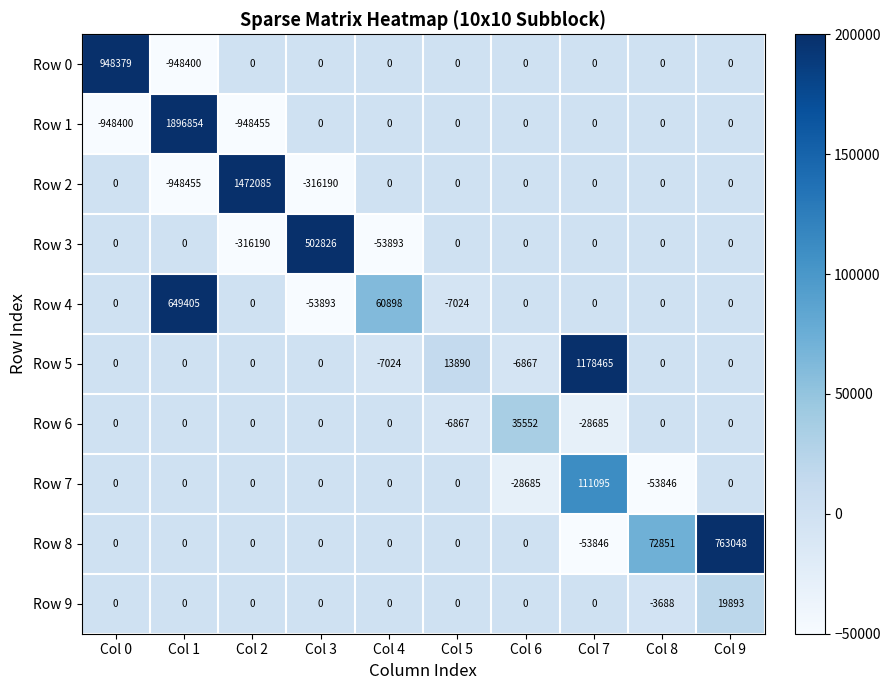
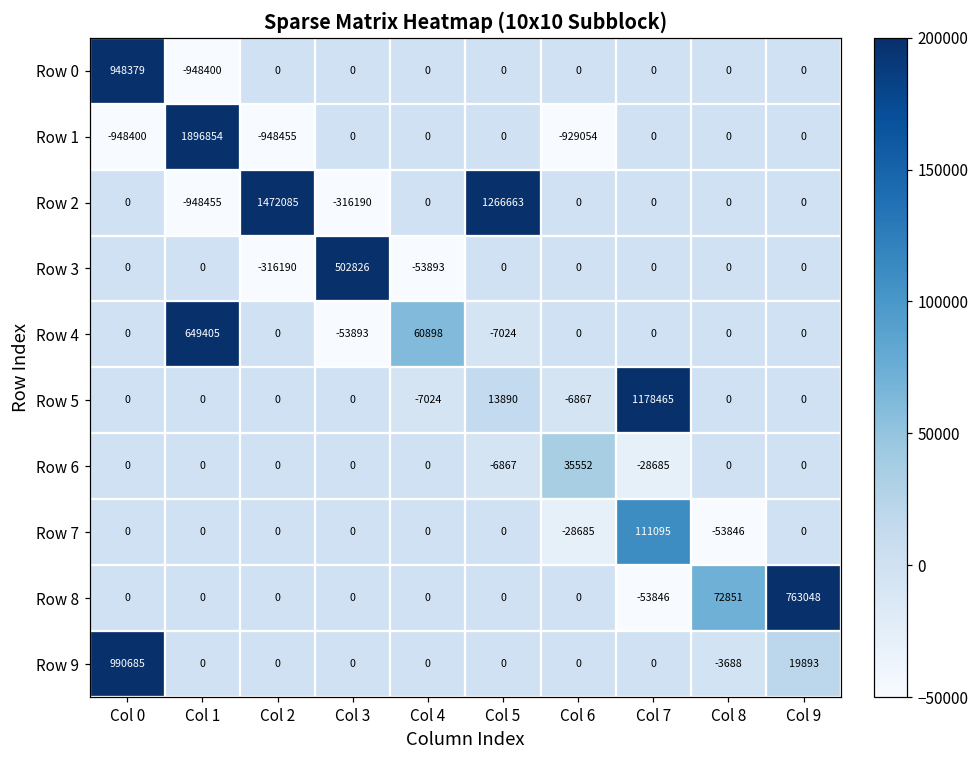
  {
    "Row 0": {
      "Col 0": 948379,
      "Col 1": -948400,
      "Col 2": 0,
      "Col 3": 0,
      "Col 4": 0,
      "Col 5": 0,
      "Col 6": 0,
      "Col 7": 0,
      "Col 8": 0,
      "Col 9": 0
    },
    "Row 1": {
      "Col 0": -948400,
      "Col 1": 1896854,
      "Col 2": -948455,
      "Col 3": 0,
      "Col 4": 0,
      "Col 5": 0,
-     "Col 6": 0,
+     "Col 6": -929054,
      "Col 7": 0,
      "Col 8": 0,
      "Col 9": 0
    },
    "Row 2": {
      "Col 0": 0,
      "Col 1": -948455,
      "Col 2": 1472085,
      "Col 3": -316190,
      "Col 4": 0,
-     "Col 5": 0,
+     "Col 5": 1266663,
      "Col 6": 0,
      "Col 7": 0,
      "Col 8": 0,
      "Col 9": 0
    },
    "Row 3": {
      "Col 0": 0,
      "Col 1": 0,
      "Col 2": -316190,
      "Col 3": 502826,
      "Col 4": -53893,
      "Col 5": 0,
      "Col 6": 0,
      "Col 7": 0,
      "Col 8": 0,
      "Col 9": 0
    },
    "Row 4": {
      "Col 0": 0,
      "Col 1": 649405,
      "Col 2": 0,
      "Col 3": -53893,
      "Col 4": 60898,
      "Col 5": -7024,
      "Col 6": 0,
      "Col 7": 0,
      "Col 8": 0,
      "Col 9": 0
    },
    "Row 5": {
      "Col 0": 0,
      "Col 1": 0,
      "Col 2": 0,
      "Col 3": 0,
      "Col 4": -7024,
      "Col 5": 13890,
      "Col 6": -6867,
      "Col 7": 1178465,
      "Col 8": 0,
      "Col 9": 0
    },
    "Row 6": {
      "Col 0": 0,
      "Col 1": 0,
      "Col 2": 0,
      "Col 3": 0,
      "Col 4": 0,
      "Col 5": -6867,
      "Col 6": 35552,
      "Col 7": -28685,
      "Col 8": 0,
      "Col 9": 0
    },
    "Row 7": {
      "Col 0": 0,
      "Col 1": 0,
      "Col 2": 0,
      "Col 3": 0,
      "Col 4": 0,
      "Col 5": 0,
      "Col 6": -28685,
      "Col 7": 111095,
      "Col 8": -53846,
      "Col 9": 0
    },
    "Row 8": {
      "Col 0": 0,
      "Col 1": 0,
      "Col 2": 0,
      "Col 3": 0,
      "Col 4": 0,
      "Col 5": 0,
      "Col 6": 0,
      "Col 7": -53846,
      "Col 8": 72851,
      "Col 9": 763048
    },
    "Row 9": {
-     "Col 0": 0,
+     "Col 0": 990685,
      "Col 1": 0,
      "Col 2": 0,
      "Col 3": 0,
      "Col 4": 0,
      "Col 5": 0,
      "Col 6": 0,
      "Col 7": 0,
      "Col 8": -3688,
      "Col 9": 19893
    }
  }
